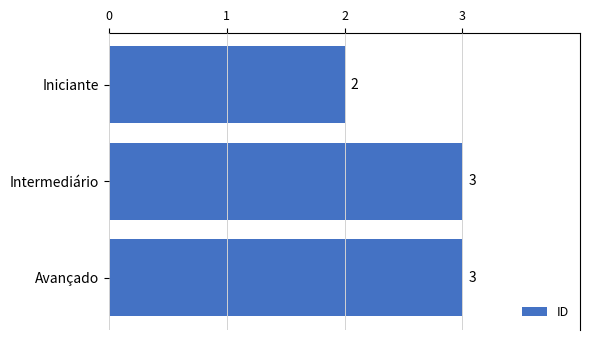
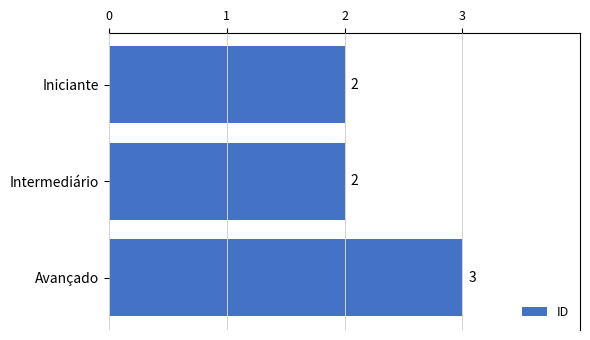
  {
    "Iniciante": 2,
-   "Intermediário": 3,
+   "Intermediário": 2,
    "Avançado": 3
  }
